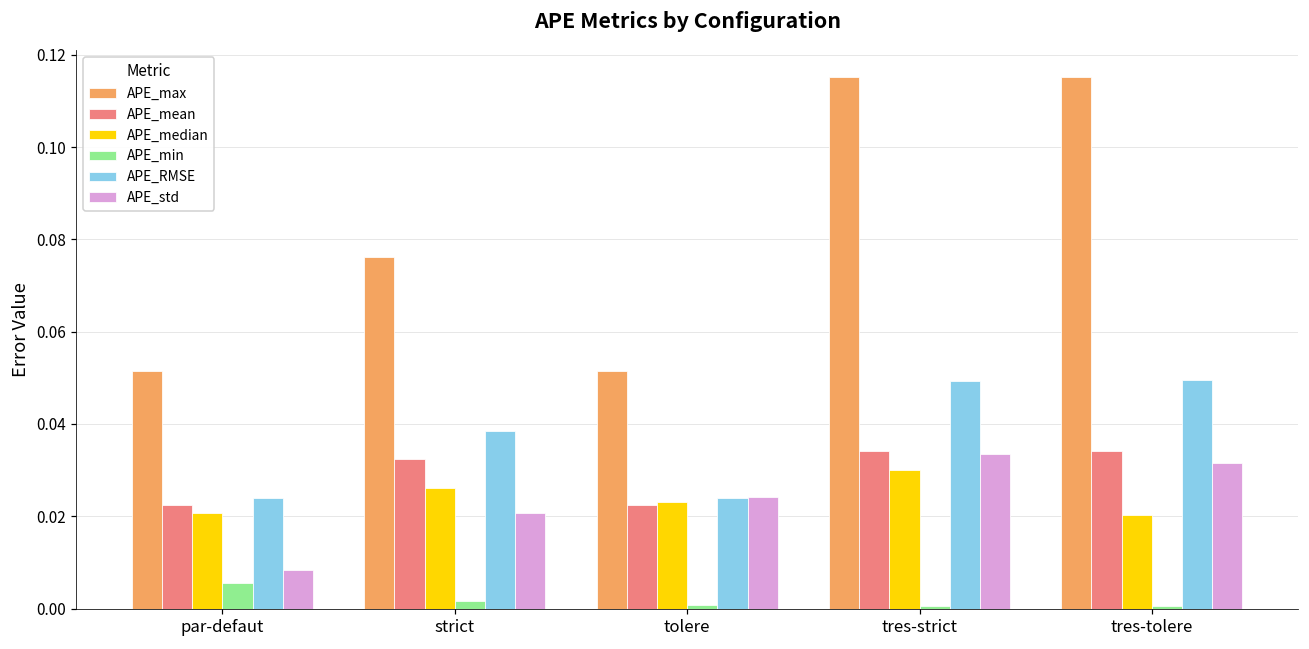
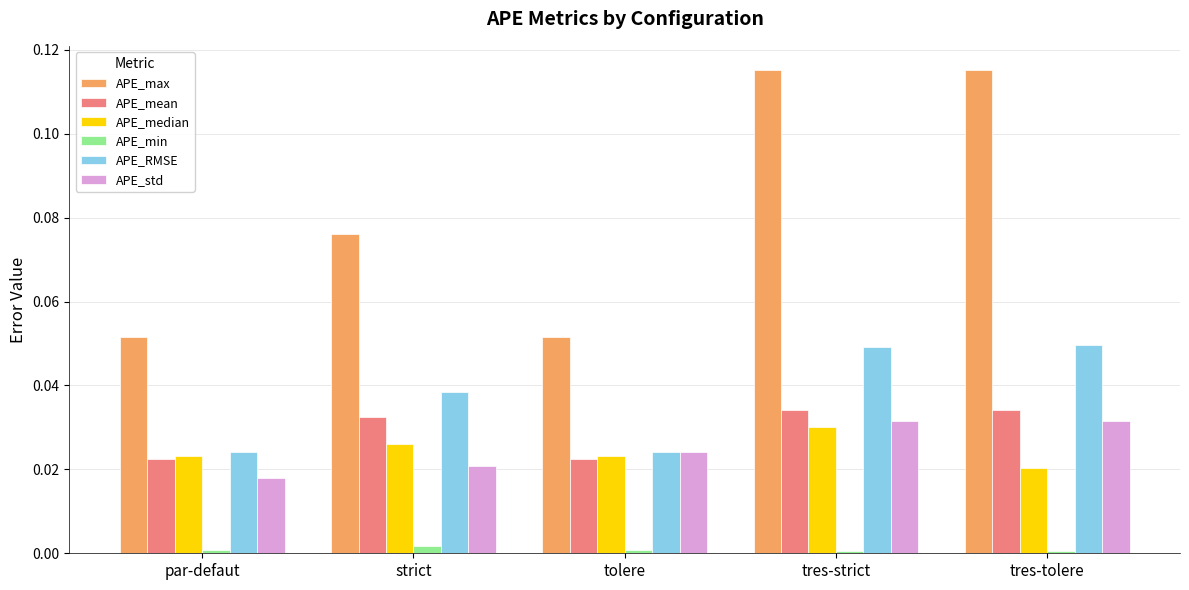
  {
    "APE_median": {
-     "par-defaut": 0.021,
+     "par-defaut": 0.023,
      "strict": 0.026,
      "tolere": 0.023,
      "tres-strict": 0.030,
      "tres-tolere": 0.020
    },
    "APE_min": {
-     "par-defaut": 0.006,
+     "par-defaut": 0.001,
      "strict": 0.002,
      "tolere": 0.001
    },
    "APE_RMSE": {
      "par-defaut": 0.024,
      "strict": 0.039,
      "tolere": 0.024,
      "tres-strict": 0.049,
      "tres-tolere": 0.050
    },
    "APE_std": {
-     "par-defaut": 0.008,
+     "par-defaut": 0.018,
      "strict": 0.021,
      "tolere": 0.024,
-     "tres-strict": 0.033,
+     "tres-strict": 0.031,
      "tres-tolere": 0.031
    }
  }
